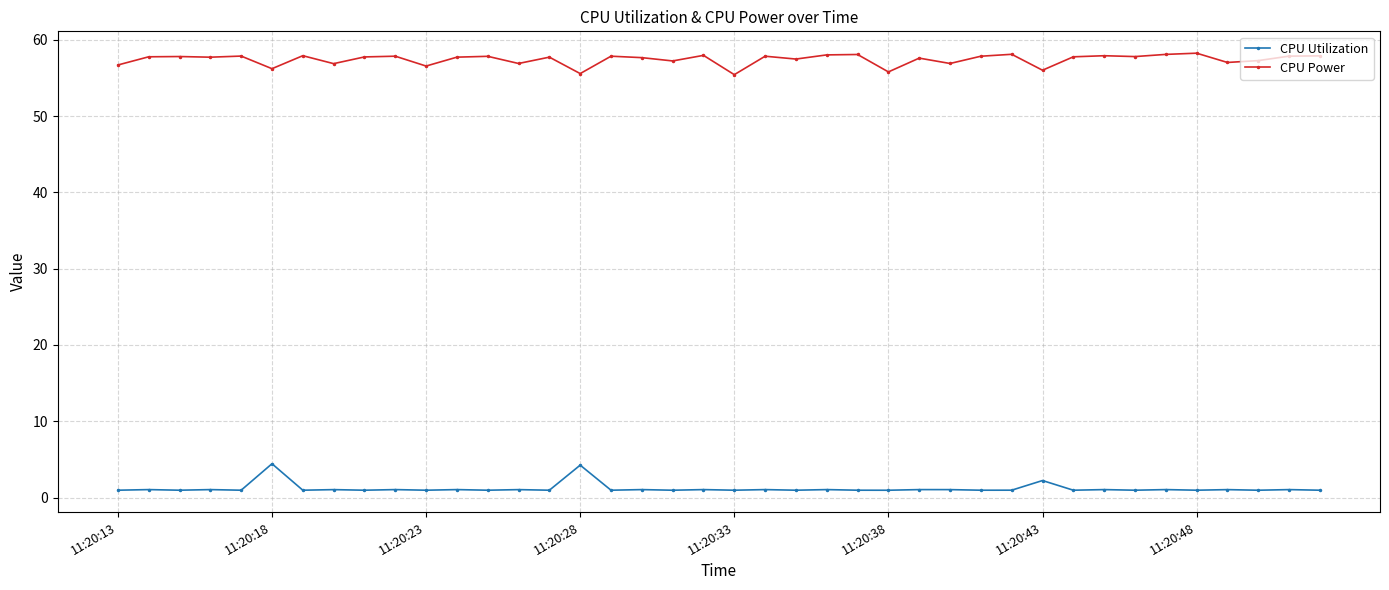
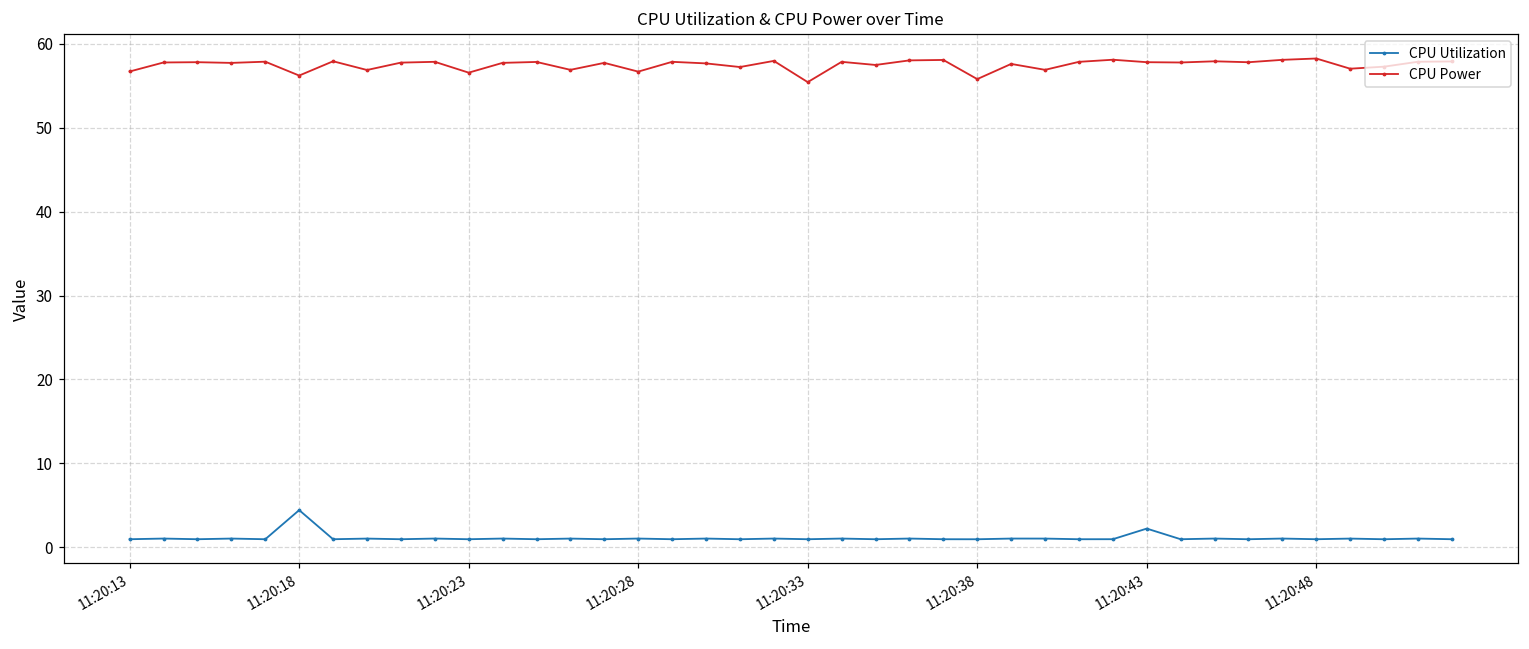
  {
    "CPU Utilization": {
      "11:20:13": 1,
      "11:20:18": 4,
      "11:20:23": 1,
-     "11:20:28": 4,
+     "11:20:28": 1,
      "11:20:33": 1,
      "11:20:38": 1,
      "11:20:43": 2,
      "11:20:48": 1
    },
    "CPU Power": {
      "11:20:13": 57,
      "11:20:18": 56,
      "11:20:23": 57,
-     "11:20:28": 56,
+     "11:20:28": 57,
      "11:20:33": 55,
      "11:20:38": 56,
-     "11:20:43": 56,
+     "11:20:43": 58,
      "11:20:48": 58
    }
  }
